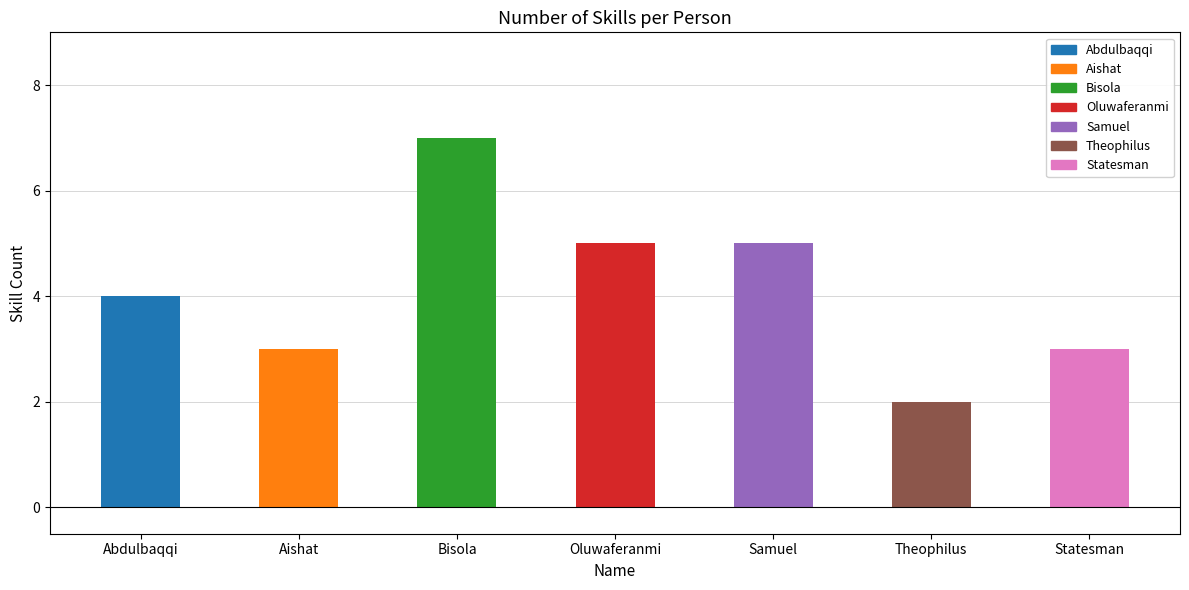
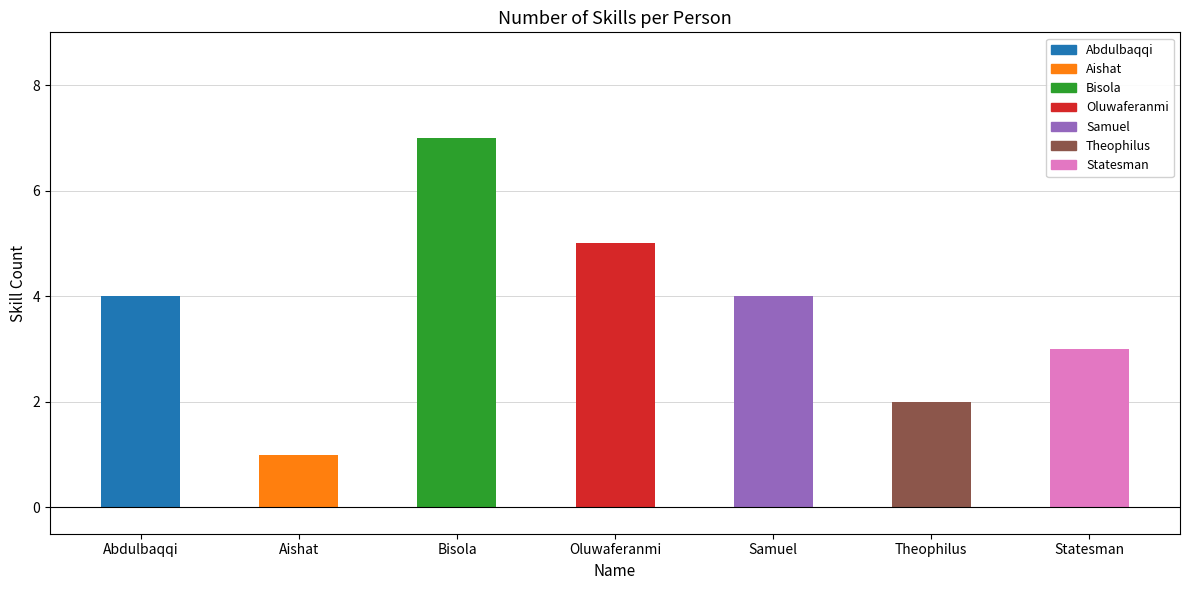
  {
    "Abdulbaqqi": 4,
-   "Aishat": 3,
+   "Aishat": 1,
    "Bisola": 7,
    "Oluwaferanmi": 5,
-   "Samuel": 5,
+   "Samuel": 4,
    "Theophilus": 2,
    "Statesman": 3
  }
